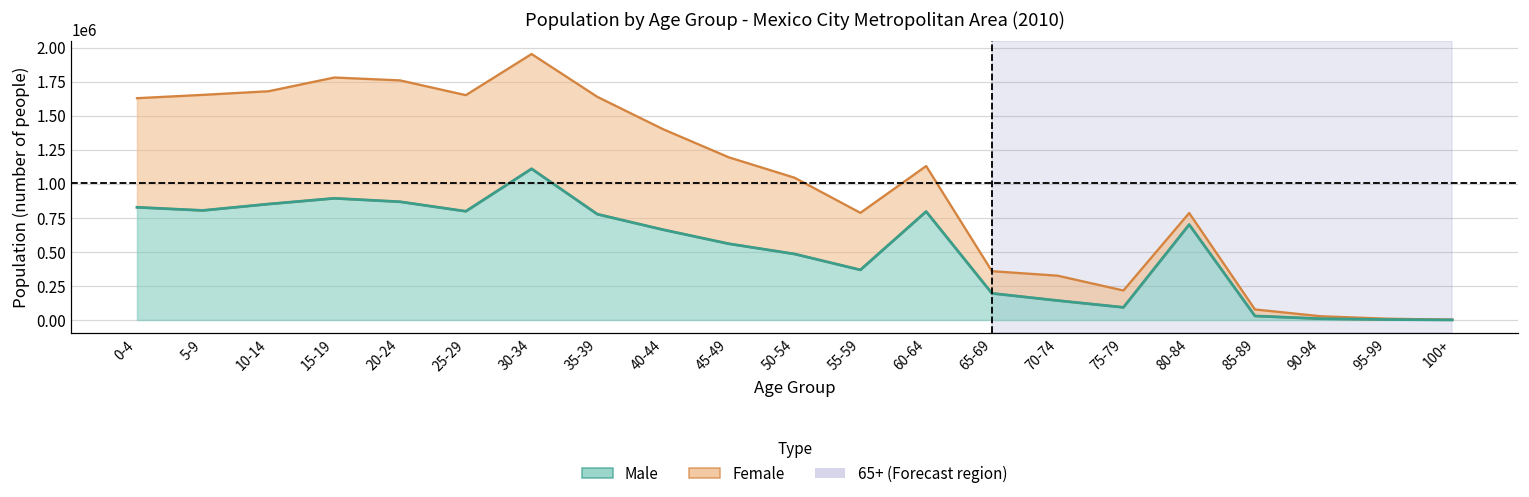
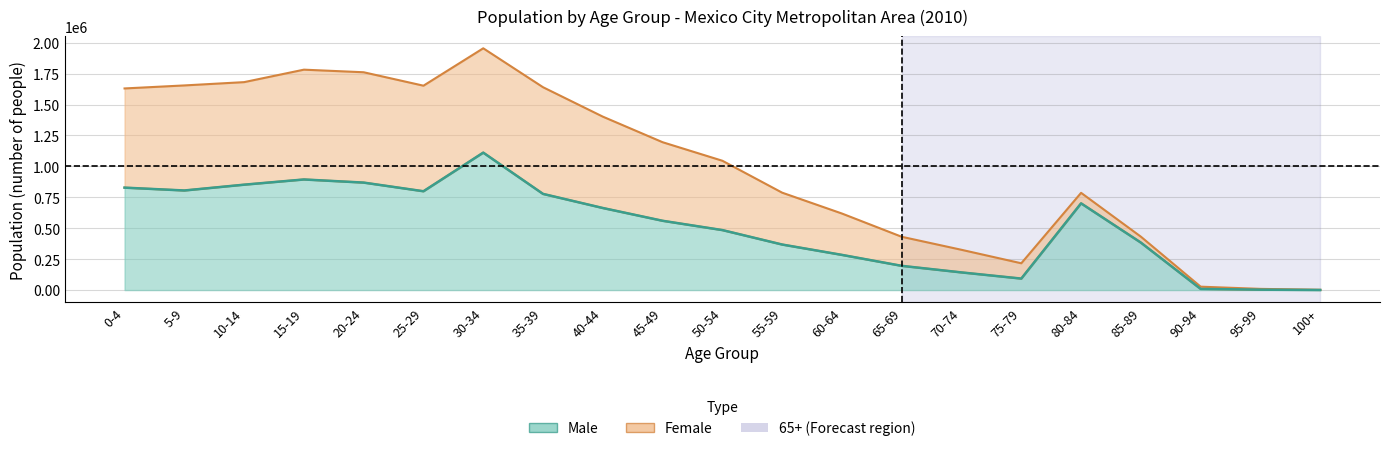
  {
    "Female": {
      "0-4": 800000,
      "5-9": 850000,
      "10-14": 830000,
      "15-19": 890000,
      "20-24": 890000,
      "25-29": 850000,
      "30-34": 840000,
      "35-39": 860000,
      "40-44": 740000,
      "45-49": 640000,
      "50-54": 560000,
      "55-59": 420000,
      "60-64": 330000,
-     "65-69": 160000,
+     "65-69": 230000,
      "70-74": 180000,
      "75-79": 120000,
      "80-84": 90000,
      "85-89": 50000
    },
    "Male": {
      "0-4": 830000,
      "5-9": 800000,
      "10-14": 850000,
      "15-19": 890000,
      "20-24": 870000,
      "25-29": 800000,
      "30-34": 1110000,
      "35-39": 780000,
      "40-44": 660000,
      "45-49": 560000,
      "50-54": 480000,
      "55-59": 370000,
-     "60-64": 800000,
+     "60-64": 280000,
      "65-69": 200000,
      "70-74": 140000,
      "75-79": 90000,
      "80-84": 700000,
-     "85-89": 30000
+     "85-89": 380000
    }
  }
